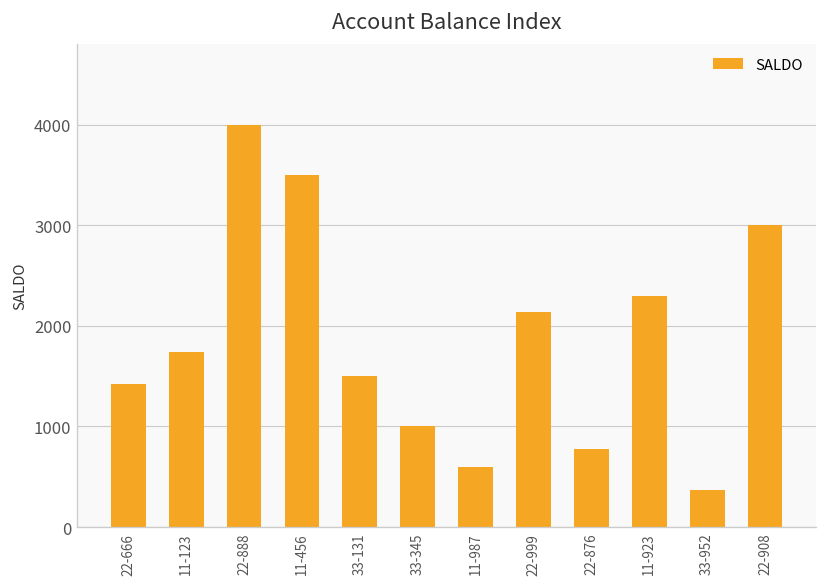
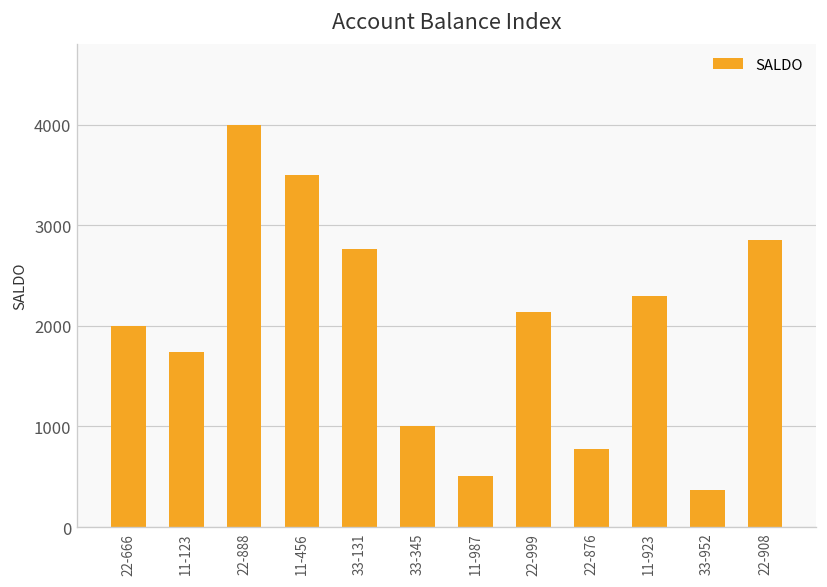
  {
-   "22-666": 1400,
+   "22-666": 2000,
    "11-123": 1700,
    "22-888": 4000,
    "11-456": 3500,
-   "33-131": 1500,
+   "33-131": 2800,
    "33-345": 1000,
-   "11-987": 600,
+   "11-987": 500,
    "22-999": 2100,
    "22-876": 800,
    "11-923": 2300,
    "33-952": 400,
-   "22-908": 3000
+   "22-908": 2900
  }
